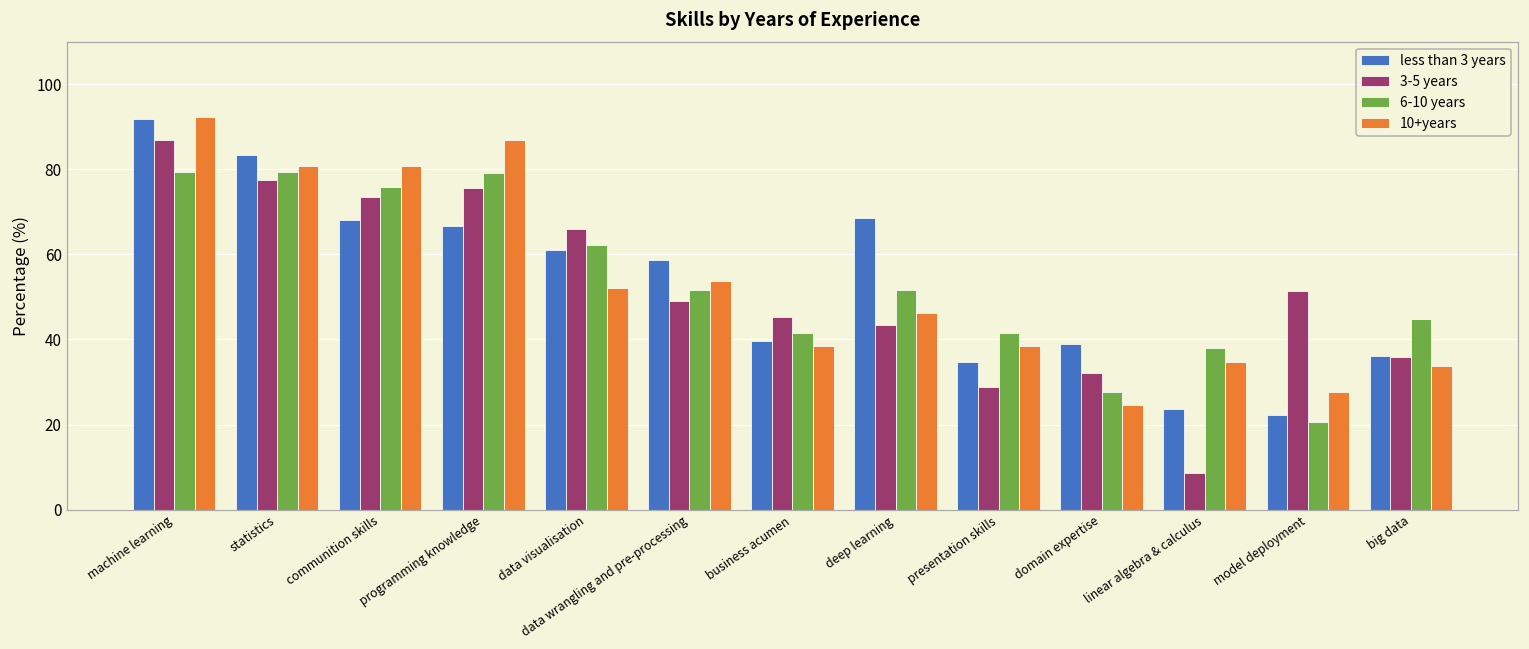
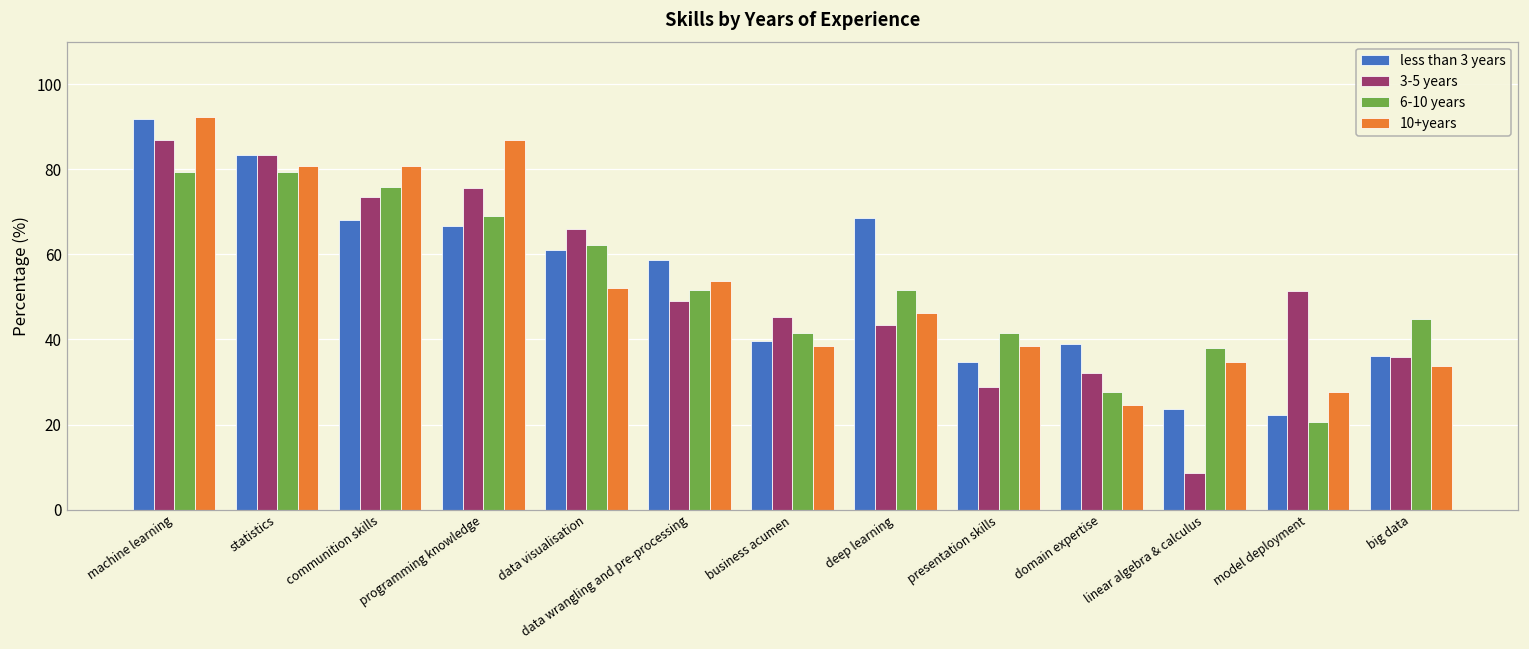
  {
    "less than 3 years": {
      "machine learning": 92,
      "statistics": 83,
      "communition skills": 68,
      "programming knowledge": 67,
      "data visualisation": 61,
      "data wrangling and pre-processing": 59,
      "business acumen": 40,
      "deep learning": 69,
      "presentation skills": 35,
      "domain expertise": 39,
      "linear algebra & calculus": 24,
      "model deployment": 22,
      "big data": 36
    },
    "3-5 years": {
      "machine learning": 87,
-     "statistics": 77,
+     "statistics": 83,
      "communition skills": 74,
      "programming knowledge": 76,
      "data visualisation": 66,
      "data wrangling and pre-processing": 49,
      "business acumen": 45,
      "deep learning": 43,
      "presentation skills": 29,
      "domain expertise": 32,
      "linear algebra & calculus": 9,
      "model deployment": 51,
      "big data": 36
    },
    "6-10 years": {
      "machine learning": 79,
      "statistics": 79,
      "communition skills": 76,
-     "programming knowledge": 79,
+     "programming knowledge": 69,
      "data visualisation": 62,
      "data wrangling and pre-processing": 52,
      "business acumen": 41,
      "deep learning": 52,
      "presentation skills": 41,
      "domain expertise": 28,
      "linear algebra & calculus": 38,
      "model deployment": 21,
      "big data": 45
    },
    "10+years": {
      "machine learning": 92,
      "statistics": 81,
      "communition skills": 81,
      "programming knowledge": 87,
      "data visualisation": 52,
      "data wrangling and pre-processing": 54,
      "business acumen": 39,
      "deep learning": 46,
      "presentation skills": 39,
      "domain expertise": 25,
      "linear algebra & calculus": 35,
      "model deployment": 28,
      "big data": 34
    }
  }
